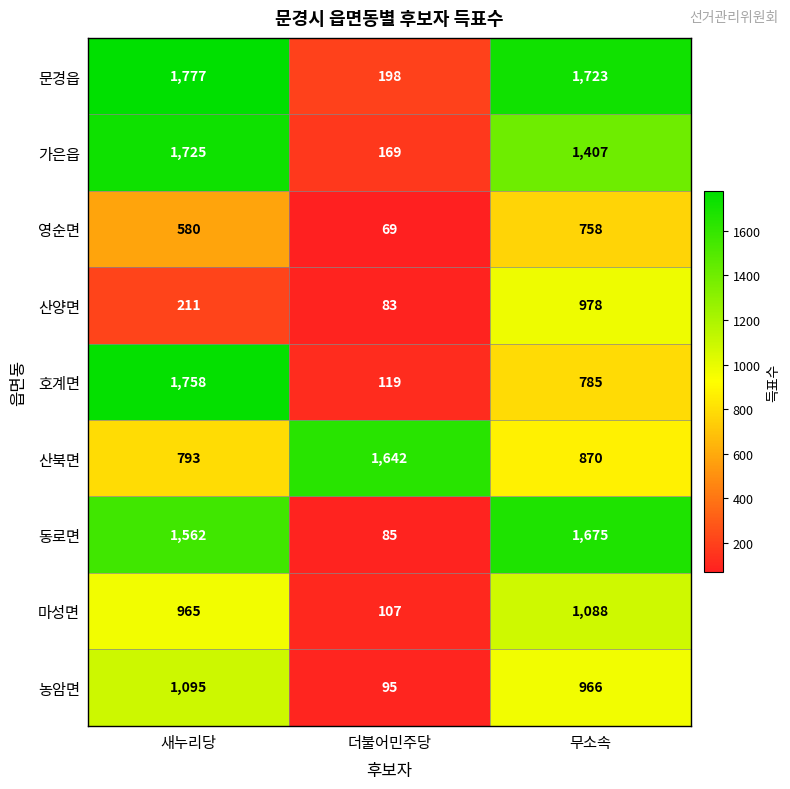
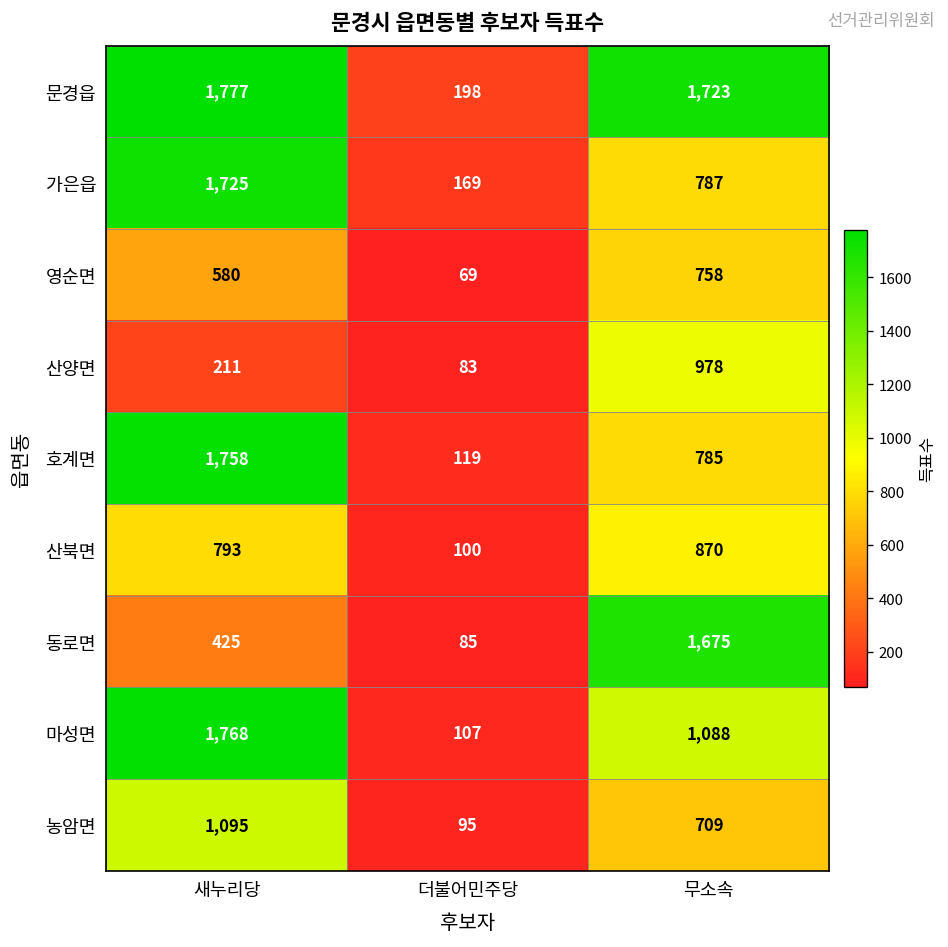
  {
    "문경읍": {
      "새누리당": "1,777",
      "더불어민주당": "198",
      "무소속": "1,723"
    },
    "가은읍": {
      "새누리당": "1,725",
      "더불어민주당": "169",
-     "무소속": "1,407"
+     "무소속": "787"
    },
    "영순면": {
      "새누리당": "580",
      "더불어민주당": "69",
      "무소속": "758"
    },
    "산양면": {
      "새누리당": "211",
      "더불어민주당": "83",
      "무소속": "978"
    },
    "호계면": {
      "새누리당": "1,758",
      "더불어민주당": "119",
      "무소속": "785"
    },
    "산북면": {
      "새누리당": "793",
-     "더불어민주당": "1,642",
+     "더불어민주당": "100",
      "무소속": "870"
    },
    "동로면": {
-     "새누리당": "1,562",
+     "새누리당": "425",
      "더불어민주당": "85",
      "무소속": "1,675"
    },
    "마성면": {
-     "새누리당": "965",
+     "새누리당": "1,768",
      "더불어민주당": "107",
      "무소속": "1,088"
    },
    "농암면": {
      "새누리당": "1,095",
      "더불어민주당": "95",
-     "무소속": "966"
+     "무소속": "709"
    }
  }
